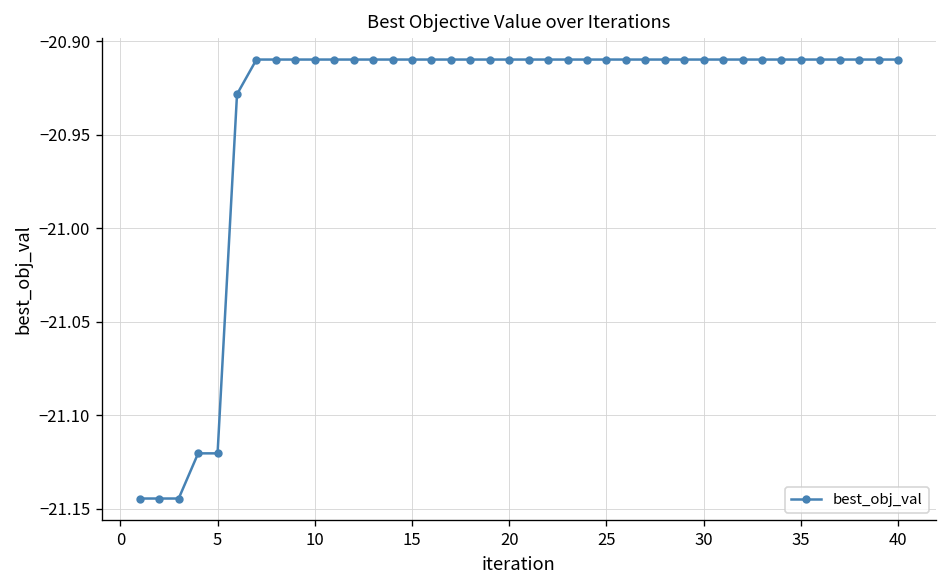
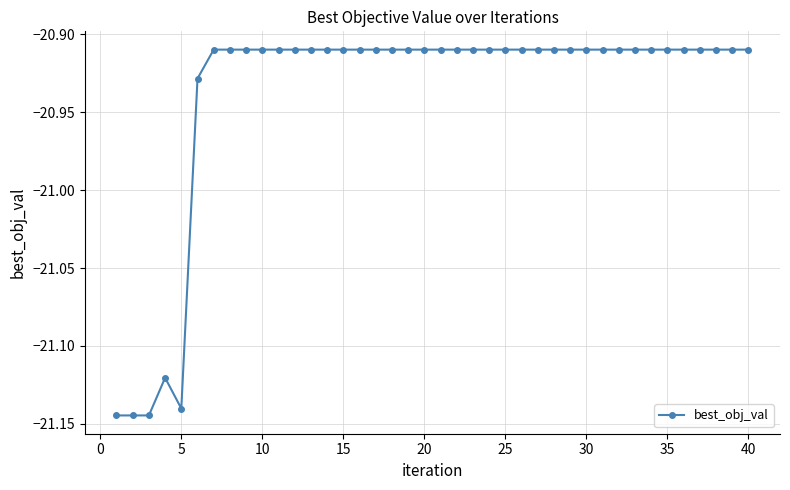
  {
-   "5": -21.120,
+   "5": -21.140,
    "10": -20.910,
    "15": -20.910,
    "20": -20.910,
    "25": -20.910,
    "30": -20.910,
    "35": -20.910,
    "40": -20.910
  }
